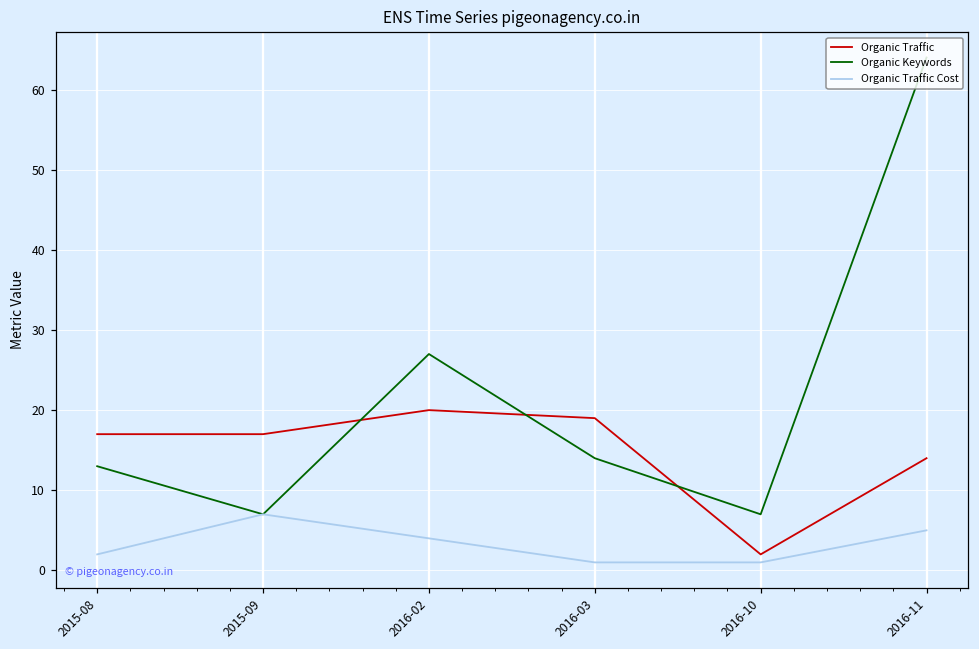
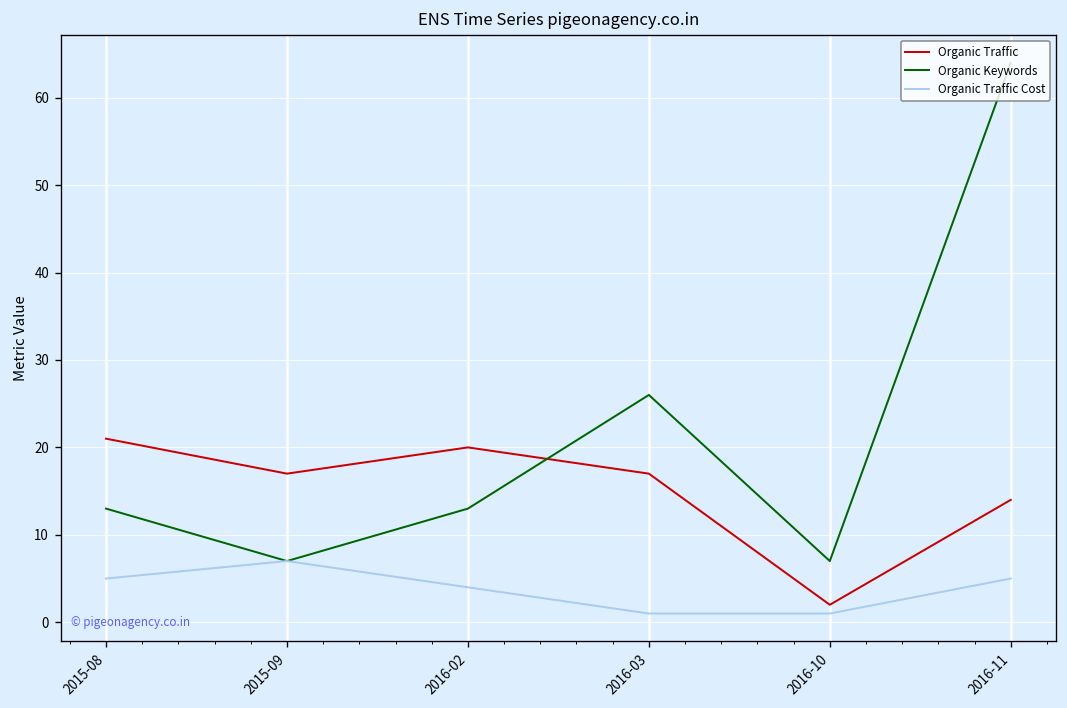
  {
    "Organic Traffic": {
-     "2015-08": 17,
+     "2015-08": 21,
      "2015-09": 17,
      "2016-02": 20,
-     "2016-03": 19,
+     "2016-03": 17,
      "2016-10": 2,
      "2016-11": 14
    },
    "Organic Keywords": {
      "2015-08": 13,
-     "2016-02": 27,
-     "2016-03": 14,
+     "2016-02": 13,
+     "2016-03": 26,
      "2016-10": 7
    },
    "Organic Traffic Cost": {
-     "2015-08": 2,
+     "2015-08": 5,
      "2016-02": 4,
      "2016-03": 1,
      "2016-10": 1,
      "2016-11": 5
    }
  }
